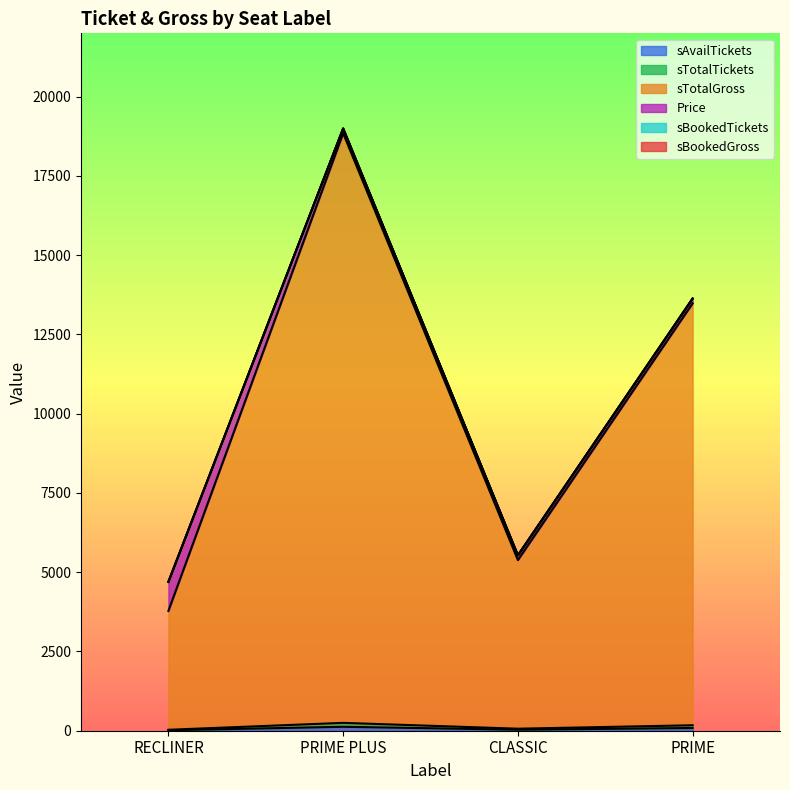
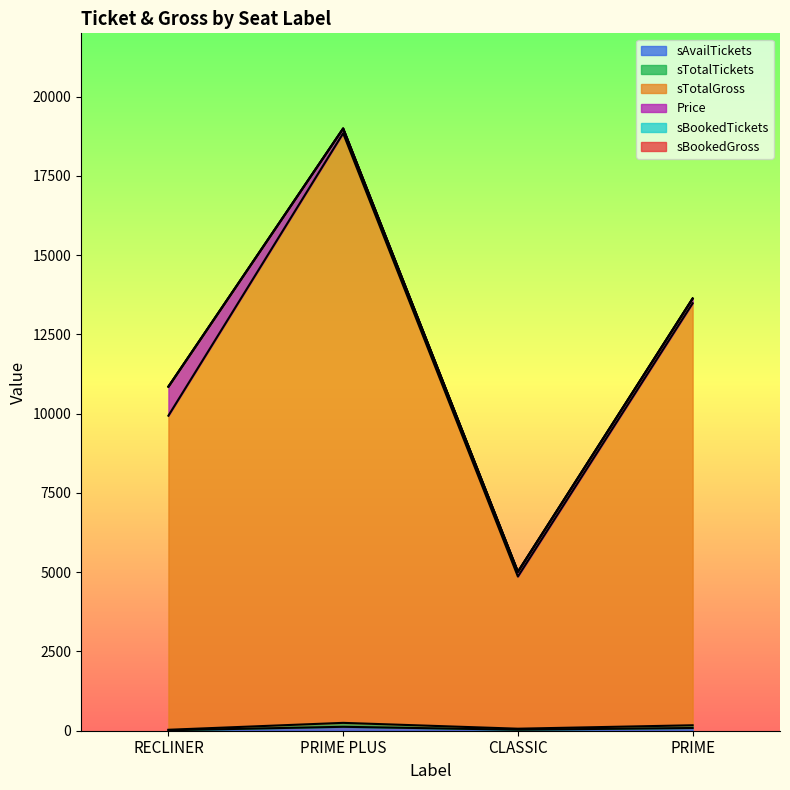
  {
    "sAvailTickets": {
      "PRIME PLUS": 100,
      "PRIME": 100
    },
    "sTotalTickets": {
      "PRIME PLUS": 100,
      "PRIME": 100
    },
    "sTotalGross": {
-     "RECLINER": 3800,
+     "RECLINER": 9900,
      "PRIME PLUS": 18600,
-     "CLASSIC": 5300,
+     "CLASSIC": 4800,
      "PRIME": 13300
    }
  }
